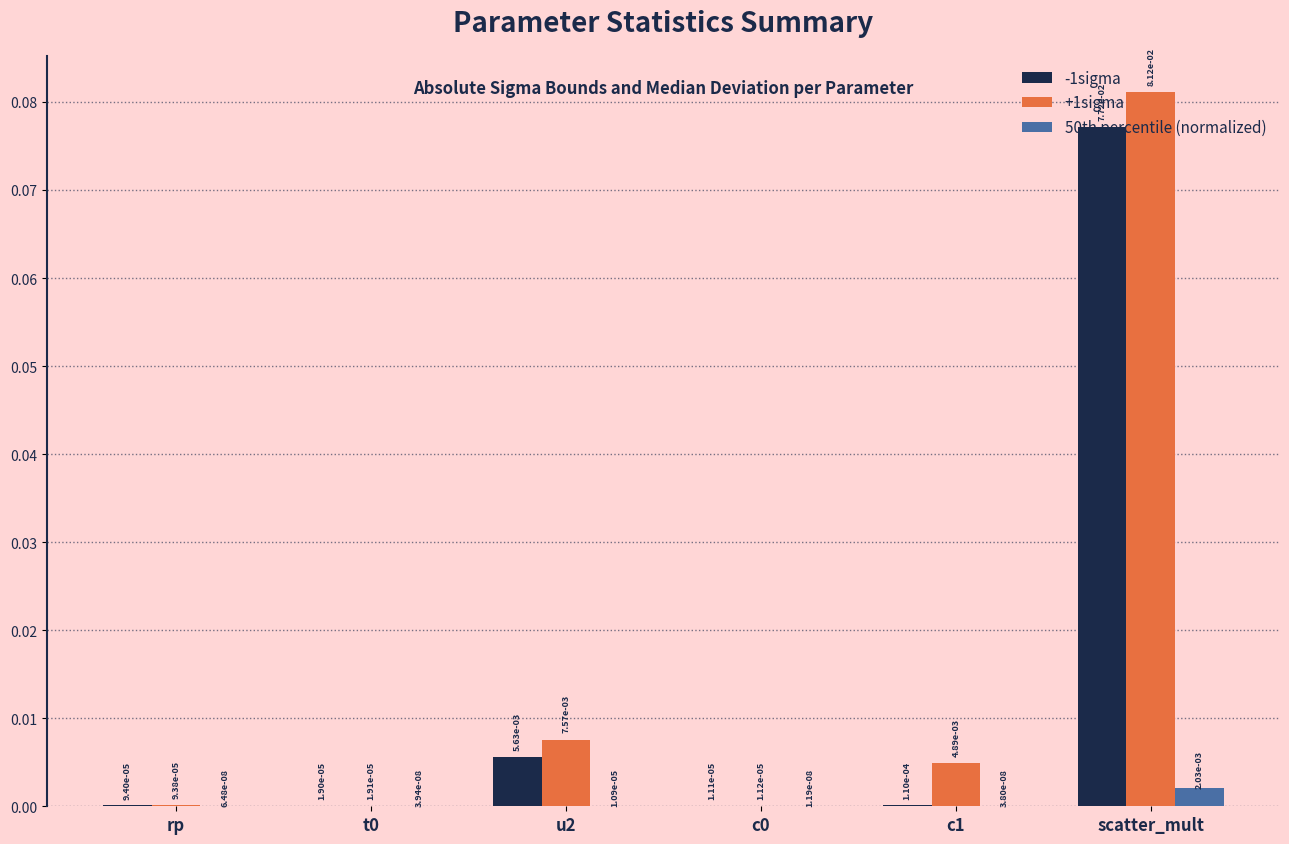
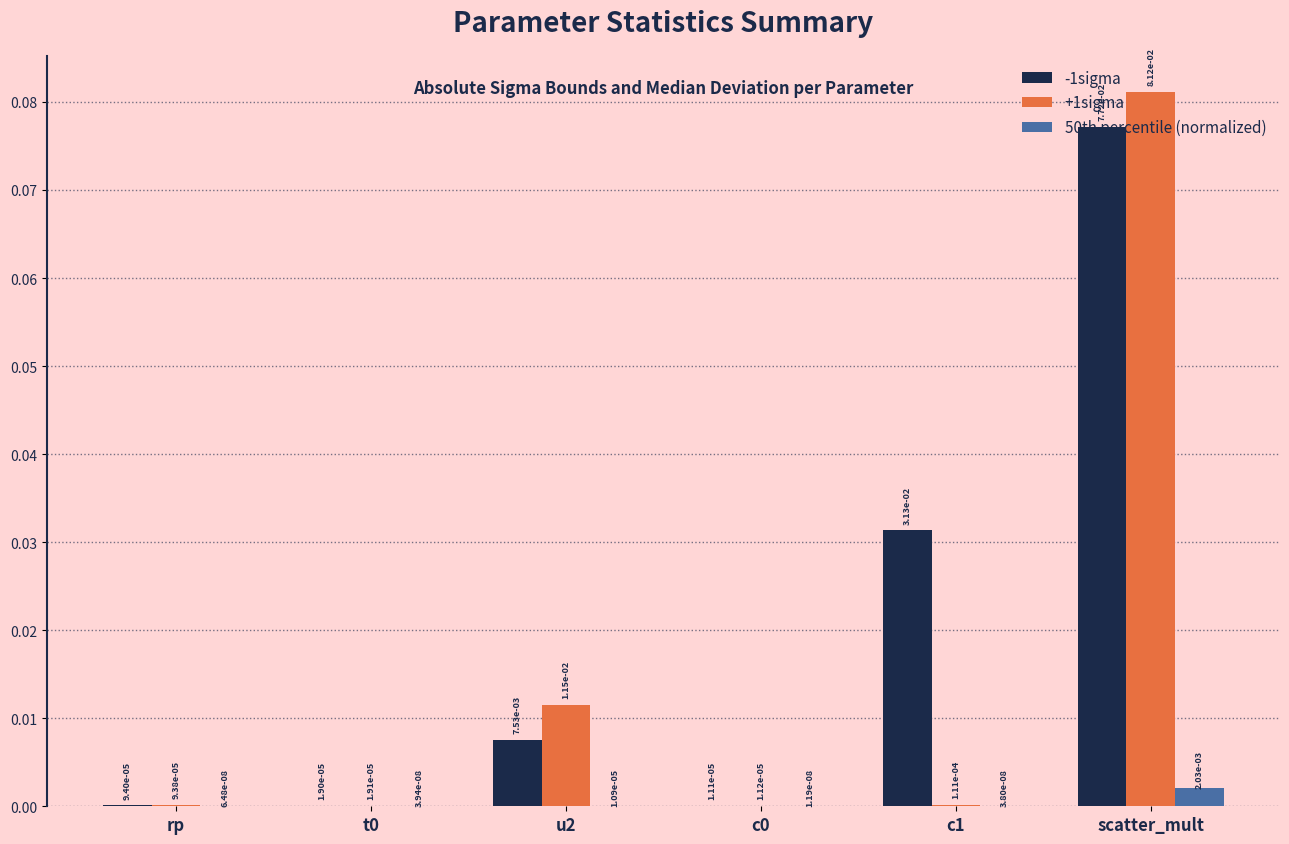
  {
    "-1sigma": {
      "rp": "9.40e-05",
      "t0": "1.90e-05",
-     "u2": "5.63e-03",
+     "u2": "7.53e-03",
      "c0": "1.11e-05",
-     "c1": "1.10e-04",
+     "c1": "3.13e-02",
      "scatter_mult": "7.72e-02"
    },
    "+1sigma": {
      "rp": "9.38e-05",
      "t0": "1.91e-05",
-     "u2": "7.57e-03",
+     "u2": "1.15e-02",
      "c0": "1.12e-05",
-     "c1": "4.89e-03",
+     "c1": "1.11e-04",
      "scatter_mult": "8.12e-02"
    },
    "50th percentile (normalized)": {
      "rp": "6.48e-08",
      "t0": "3.94e-08",
      "u2": "1.09e-05",
      "c0": "1.19e-08",
      "c1": "3.80e-08",
      "scatter_mult": "2.03e-03"
    }
  }
